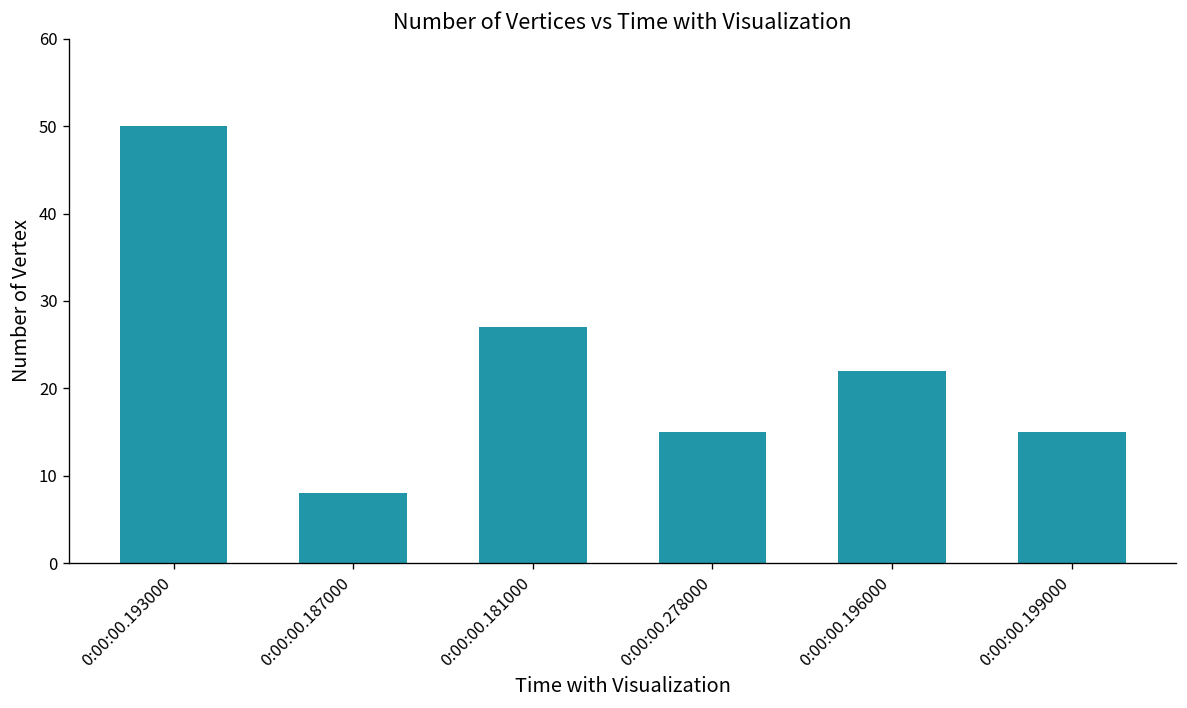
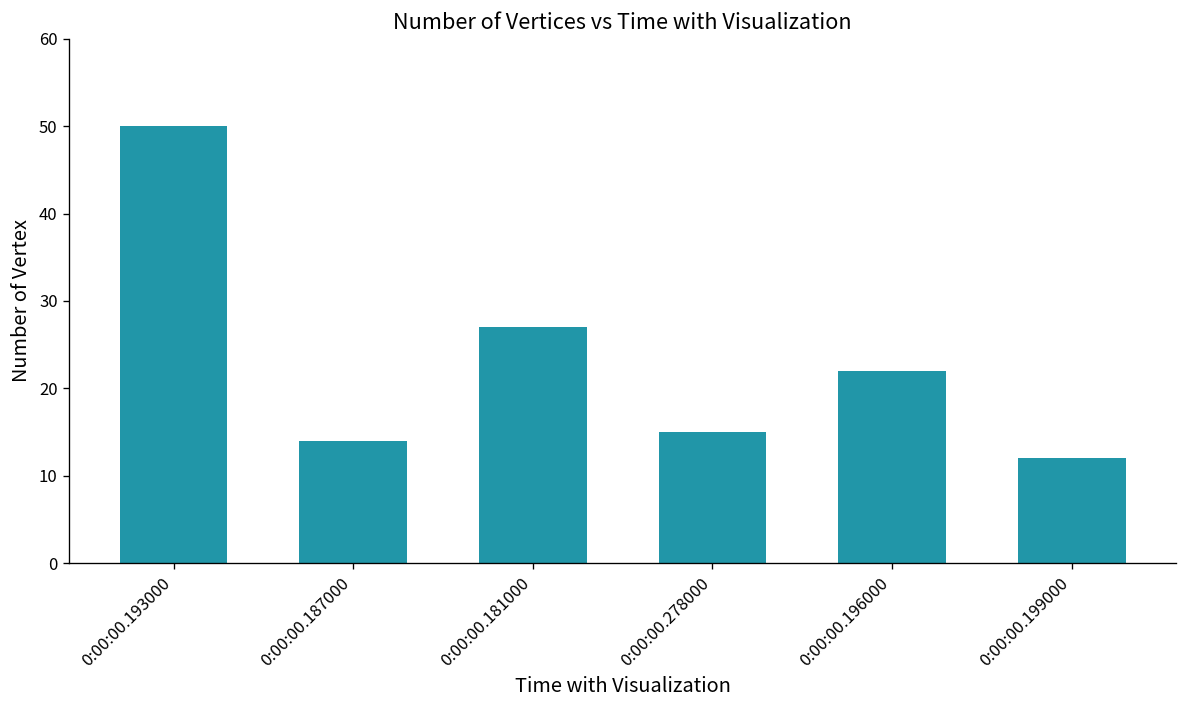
  {
    "0:00:00.193000": 50,
-   "0:00:00.187000": 8,
+   "0:00:00.187000": 14,
    "0:00:00.181000": 27,
    "0:00:00.278000": 15,
    "0:00:00.196000": 22,
-   "0:00:00.199000": 15
+   "0:00:00.199000": 12
  }
